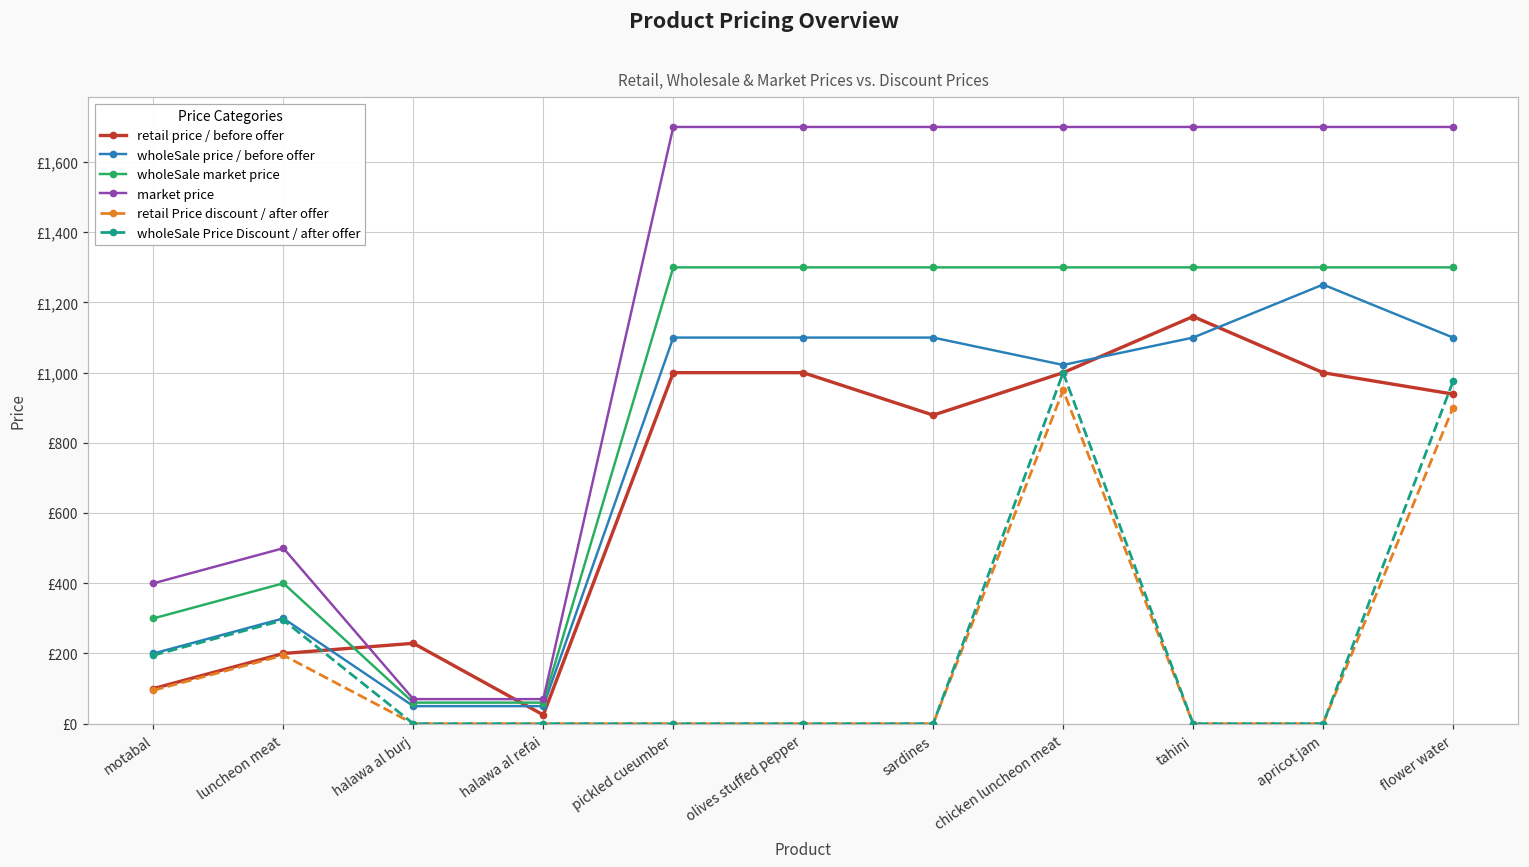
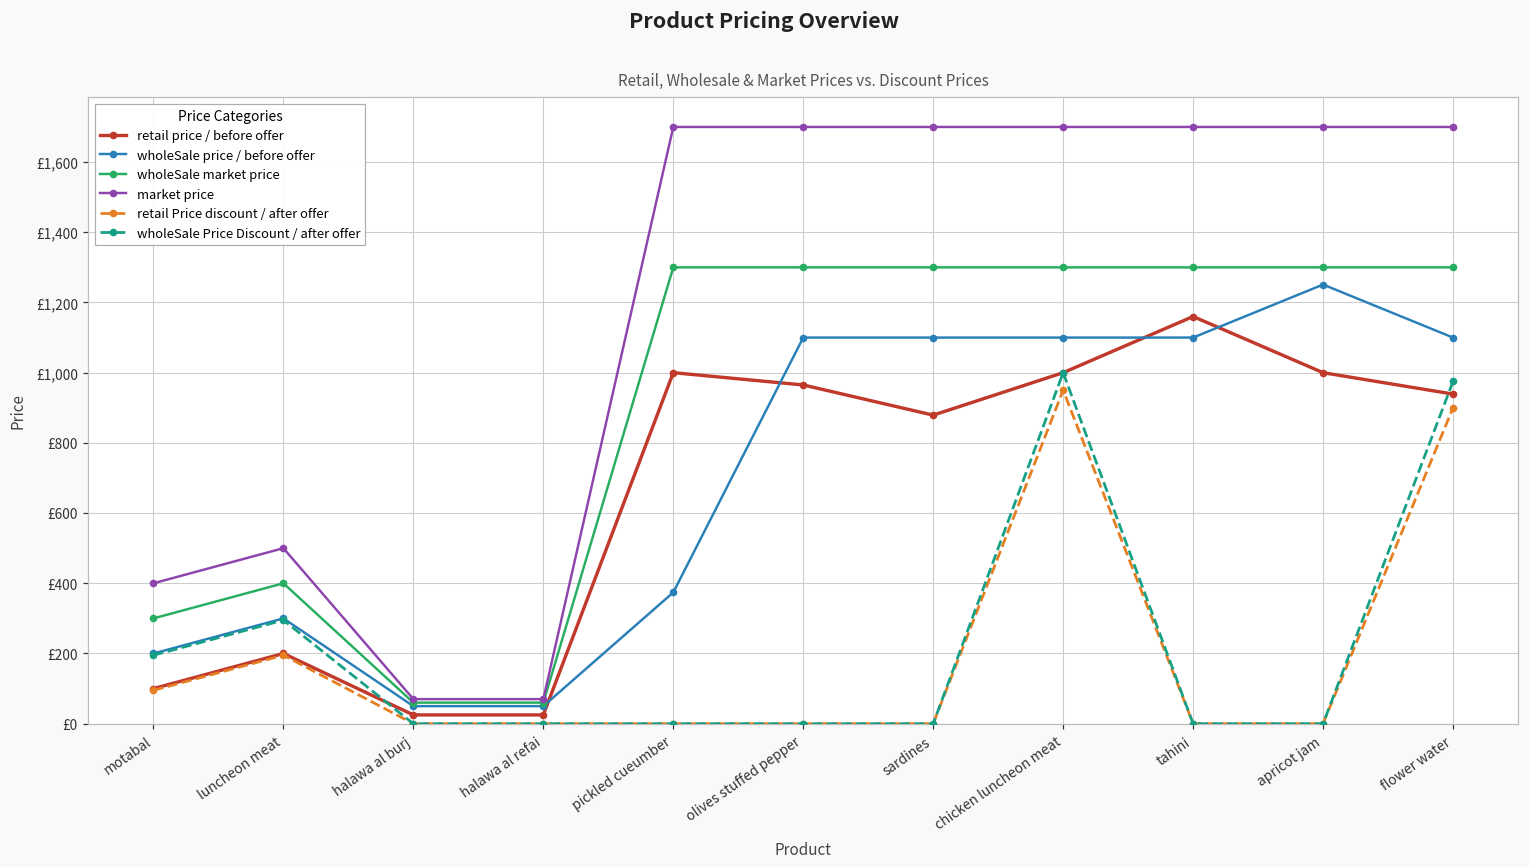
  {
    "retail price / before offer": {
-     "halawa al burj": "£230",
+     "halawa al burj": "£30",
      "halawa al refai": "£30",
      "pickled cueumber": "£1,000",
-     "olives stuffed pepper": "£1,000",
+     "olives stuffed pepper": "£970",
      "sardines": "£880",
      "tahini": "£1,160",
      "apricot jam": "£1,000",
      "flower water": "£940"
    },
    "wholeSale price / before offer": {
      "halawa al burj": "£50",
      "halawa al refai": "£50",
-     "pickled cueumber": "£1,100",
+     "pickled cueumber": "£370",
      "olives stuffed pepper": "£1,100",
      "sardines": "£1,100",
-     "chicken luncheon meat": "£1,020",
+     "chicken luncheon meat": "£1,100",
      "tahini": "£1,100",
      "apricot jam": "£1,250",
      "flower water": "£1,100"
    },
    "market price": {
      "motabal": "£400",
      "luncheon meat": "£500",
      "halawa al burj": "£70",
      "halawa al refai": "£70",
      "pickled cueumber": "£1,700",
      "olives stuffed pepper": "£1,700",
      "sardines": "£1,700",
      "chicken luncheon meat": "£1,700",
      "tahini": "£1,700",
      "apricot jam": "£1,700",
      "flower water": "£1,700"
    },
    "retail Price discount / after offer": {
      "chicken luncheon meat": "£950",
      "flower water": "£900"
    }
  }
